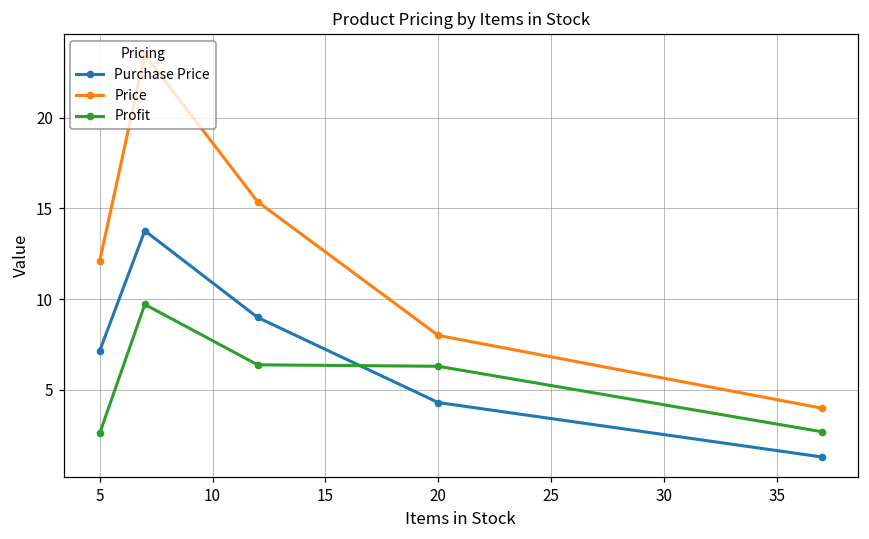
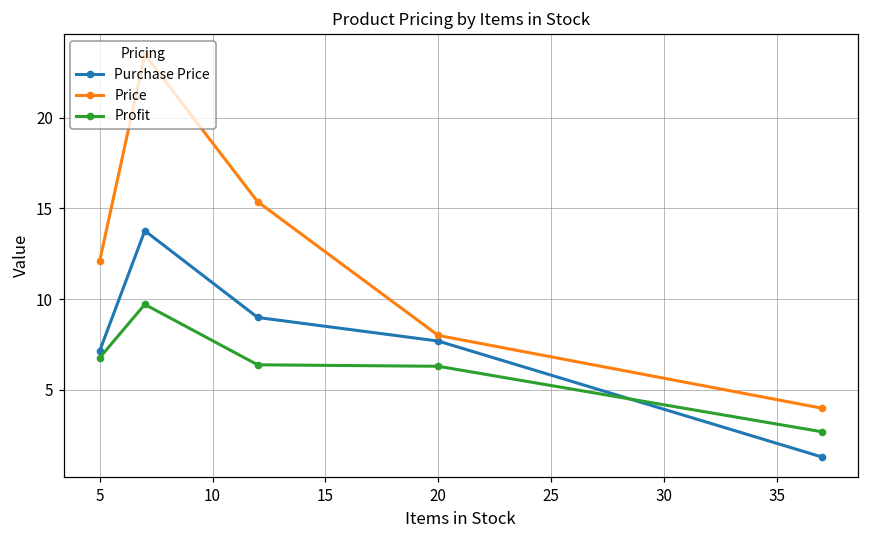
  {
    "Purchase Price": {
      "5": 7.1,
-     "20": 4.3
+     "20": 7.7
    },
    "Price": {
      "5": 12.1,
      "20": 8.0
    },
    "Profit": {
-     "5": 2.6,
+     "5": 6.8,
      "20": 6.3
    }
  }
